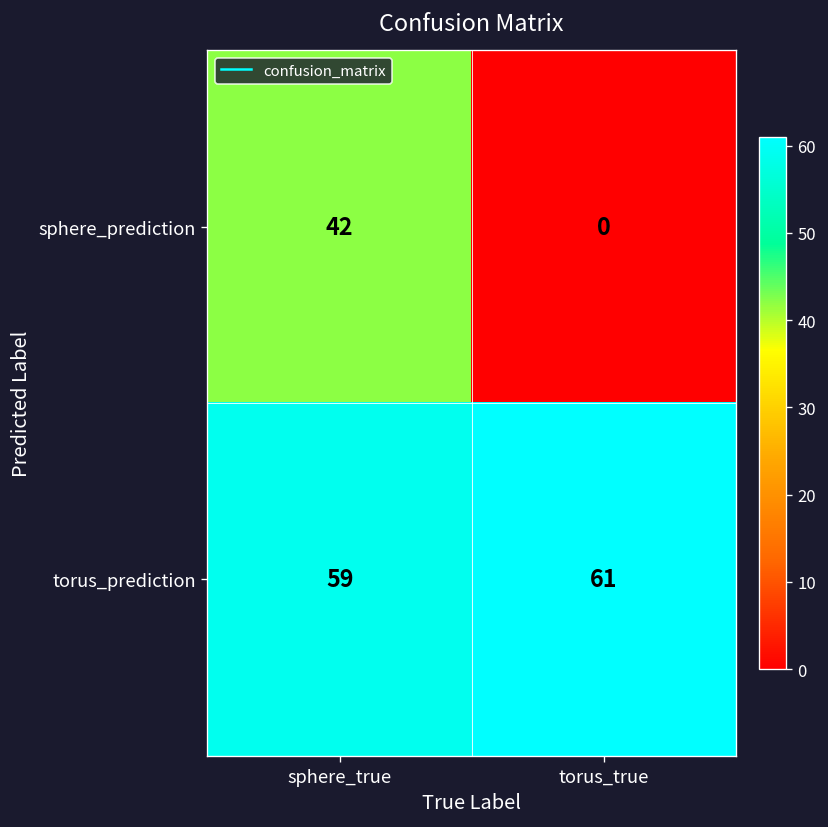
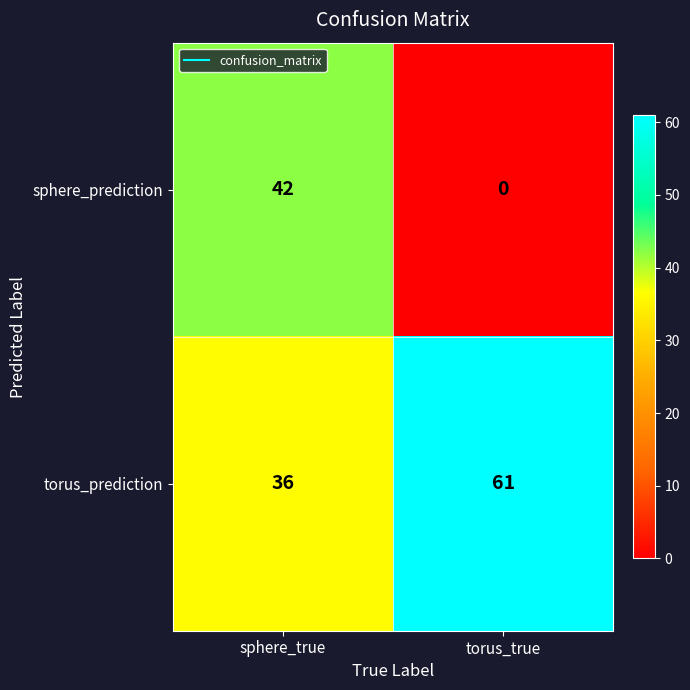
  {
    "sphere_prediction": {
      "sphere_true": 42,
      "torus_true": 0
    },
    "torus_prediction": {
-     "sphere_true": 59,
+     "sphere_true": 36,
      "torus_true": 61
    }
  }
